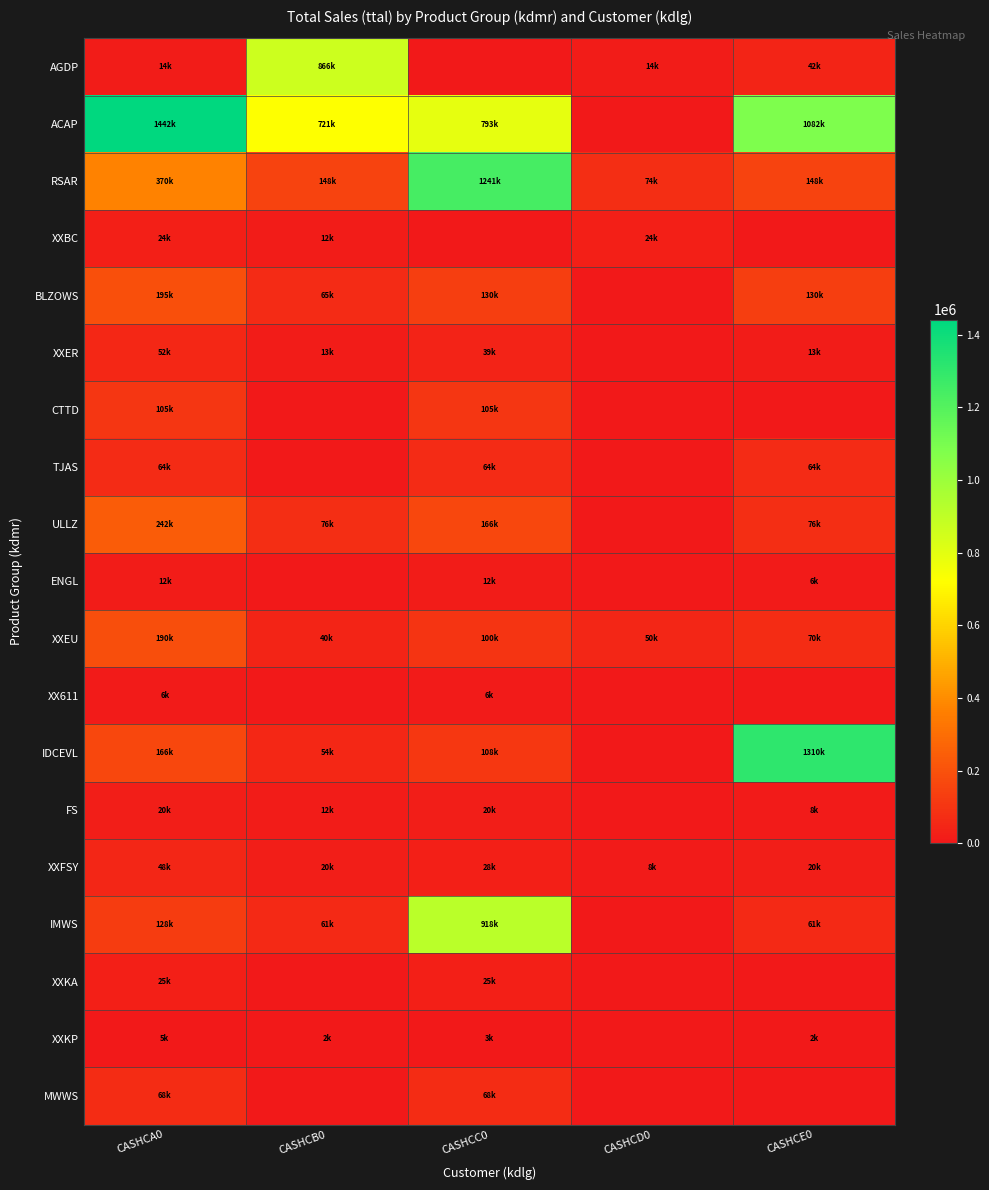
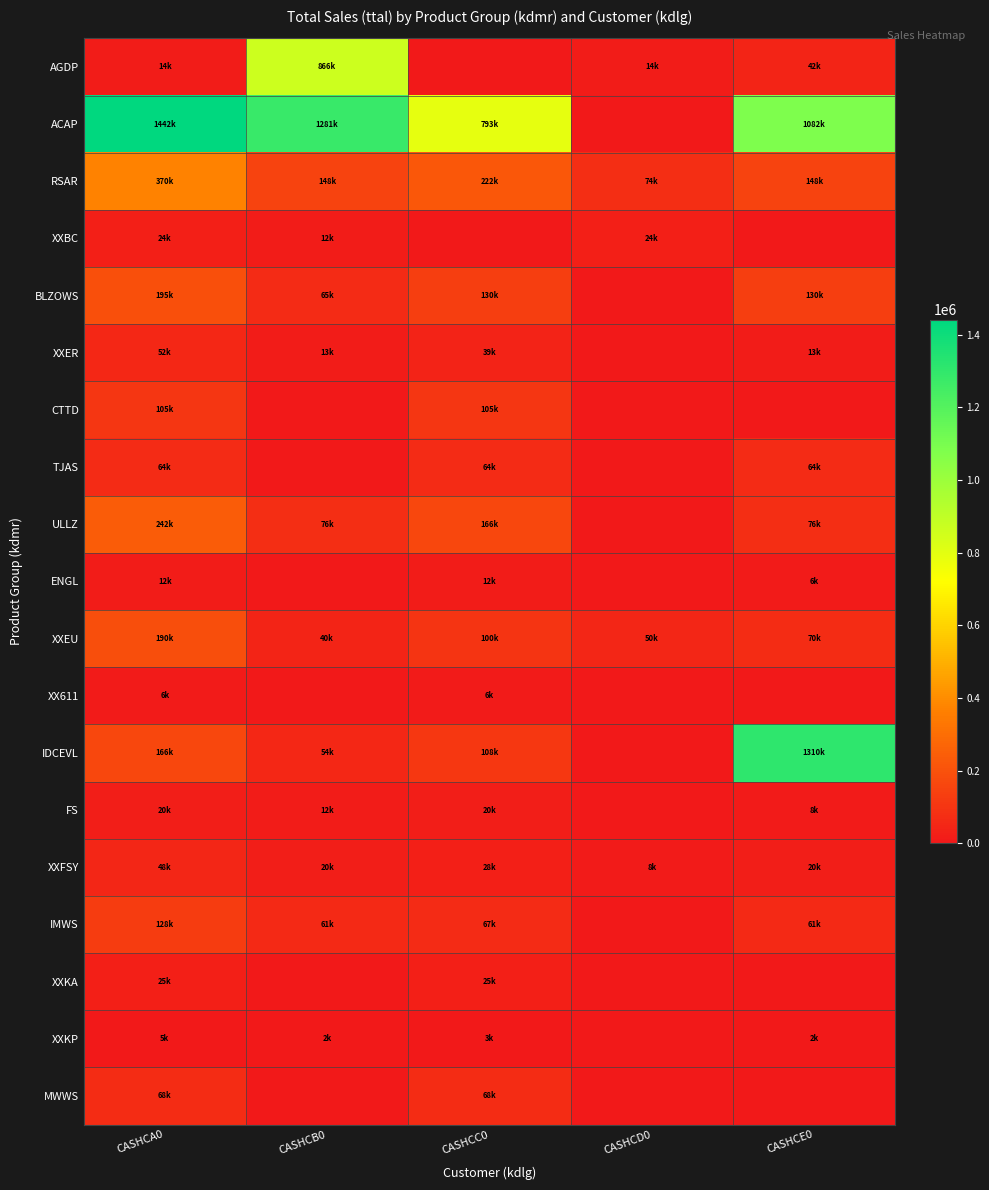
  {
    "AGDP": {
      "CASHCA0": "14k",
      "CASHCB0": "866k",
      "CASHCD0": "14k",
      "CASHCE0": "42k"
    },
    "ACAP": {
      "CASHCA0": "1442k",
-     "CASHCB0": "721k",
+     "CASHCB0": "1281k",
      "CASHCC0": "793k",
      "CASHCE0": "1082k"
    },
    "RSAR": {
      "CASHCA0": "370k",
      "CASHCB0": "148k",
-     "CASHCC0": "1241k",
+     "CASHCC0": "222k",
      "CASHCD0": "74k",
      "CASHCE0": "148k"
    },
    "XXBC": {
      "CASHCA0": "24k",
      "CASHCB0": "12k",
      "CASHCD0": "24k"
    },
    "BLZOWS": {
      "CASHCA0": "195k",
      "CASHCB0": "65k",
      "CASHCC0": "130k",
      "CASHCE0": "130k"
    },
    "XXER": {
      "CASHCA0": "52k",
      "CASHCB0": "13k",
      "CASHCC0": "39k",
      "CASHCE0": "13k"
    },
    "CTTD": {
      "CASHCA0": "105k",
      "CASHCC0": "105k"
    },
    "TJAS": {
      "CASHCA0": "64k",
      "CASHCC0": "64k",
      "CASHCE0": "64k"
    },
    "ULLZ": {
      "CASHCA0": "242k",
      "CASHCB0": "76k",
      "CASHCC0": "166k",
      "CASHCE0": "76k"
    },
    "ENGL": {
      "CASHCA0": "12k",
      "CASHCC0": "12k",
      "CASHCE0": "6k"
    },
    "XXEU": {
      "CASHCA0": "190k",
      "CASHCB0": "40k",
      "CASHCC0": "100k",
      "CASHCD0": "50k",
      "CASHCE0": "70k"
    },
    "XX611": {
      "CASHCA0": "6k",
      "CASHCC0": "6k"
    },
    "IDCEVL": {
      "CASHCA0": "166k",
      "CASHCB0": "54k",
      "CASHCC0": "108k",
      "CASHCE0": "1310k"
    },
    "FS": {
      "CASHCA0": "20k",
      "CASHCB0": "12k",
      "CASHCC0": "20k",
      "CASHCE0": "8k"
    },
    "XXFSY": {
      "CASHCA0": "48k",
      "CASHCB0": "20k",
      "CASHCC0": "28k",
      "CASHCD0": "8k",
      "CASHCE0": "20k"
    },
    "IMWS": {
      "CASHCA0": "128k",
      "CASHCB0": "61k",
-     "CASHCC0": "918k",
+     "CASHCC0": "67k",
      "CASHCE0": "61k"
    },
    "XXKA": {
      "CASHCA0": "25k",
      "CASHCC0": "25k"
    },
    "XXKP": {
      "CASHCA0": "5k",
      "CASHCB0": "2k",
      "CASHCC0": "3k",
      "CASHCE0": "2k"
    },
    "MWWS": {
      "CASHCA0": "68k",
      "CASHCC0": "68k"
    }
  }
